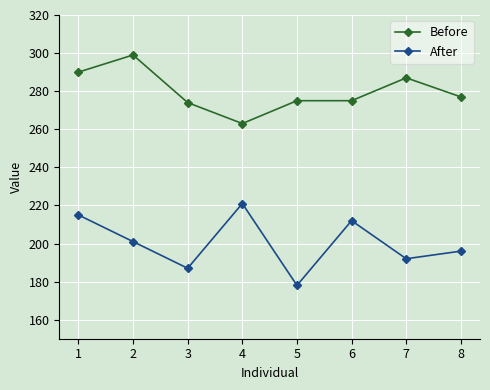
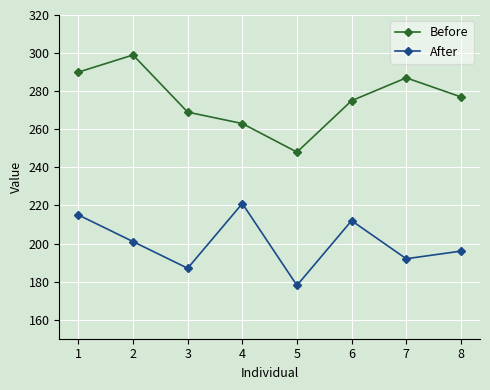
  {
    "Before": {
      "1": 290,
      "2": 299,
-     "3": 274,
+     "3": 269,
      "4": 263,
-     "5": 275,
+     "5": 248,
      "6": 275,
      "7": 287,
      "8": 277
    },
    "After": {
      "1": 215,
      "2": 201,
      "3": 187,
      "4": 221,
      "5": 178,
      "6": 212,
      "7": 192,
      "8": 196
    }
  }
